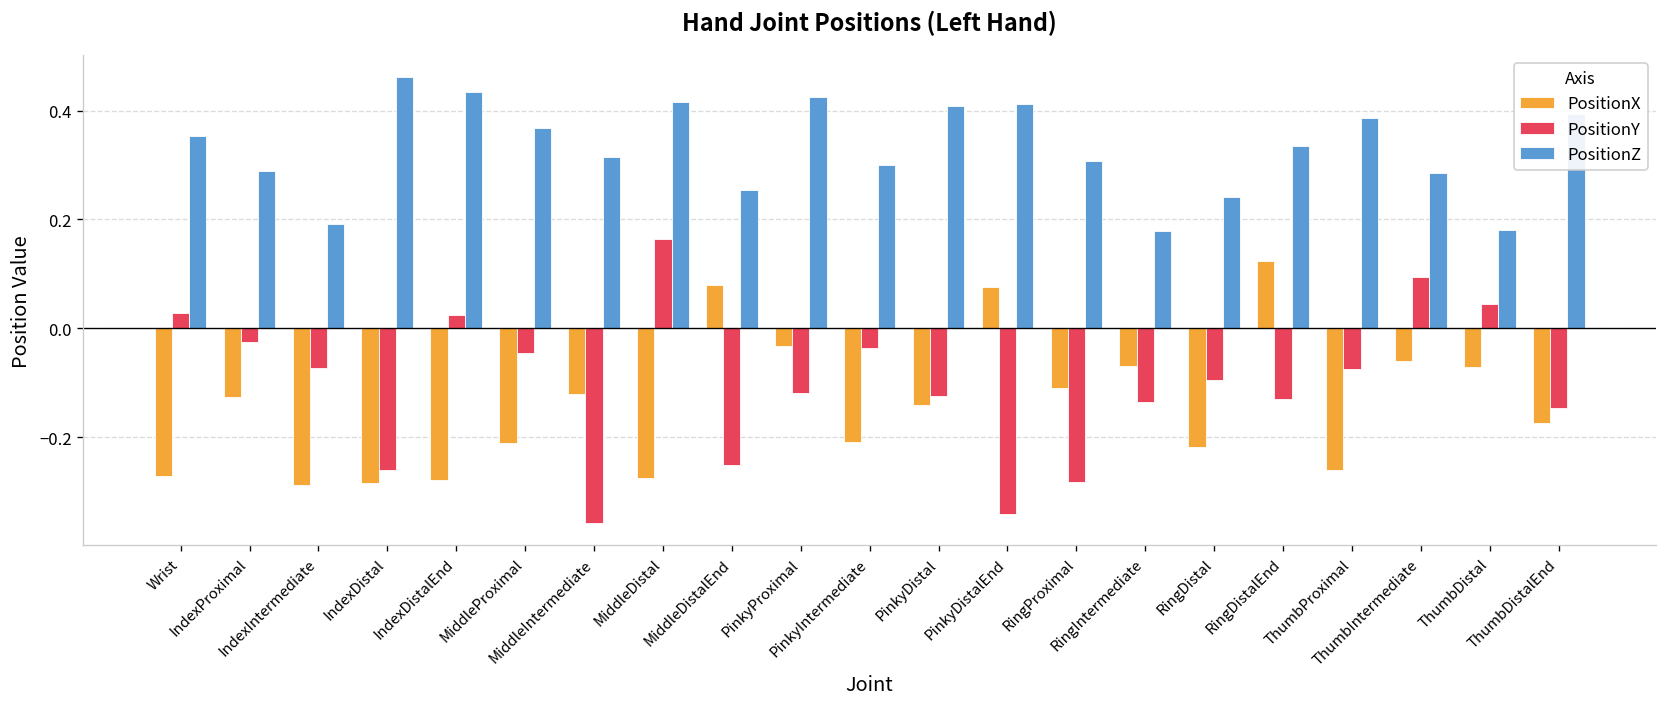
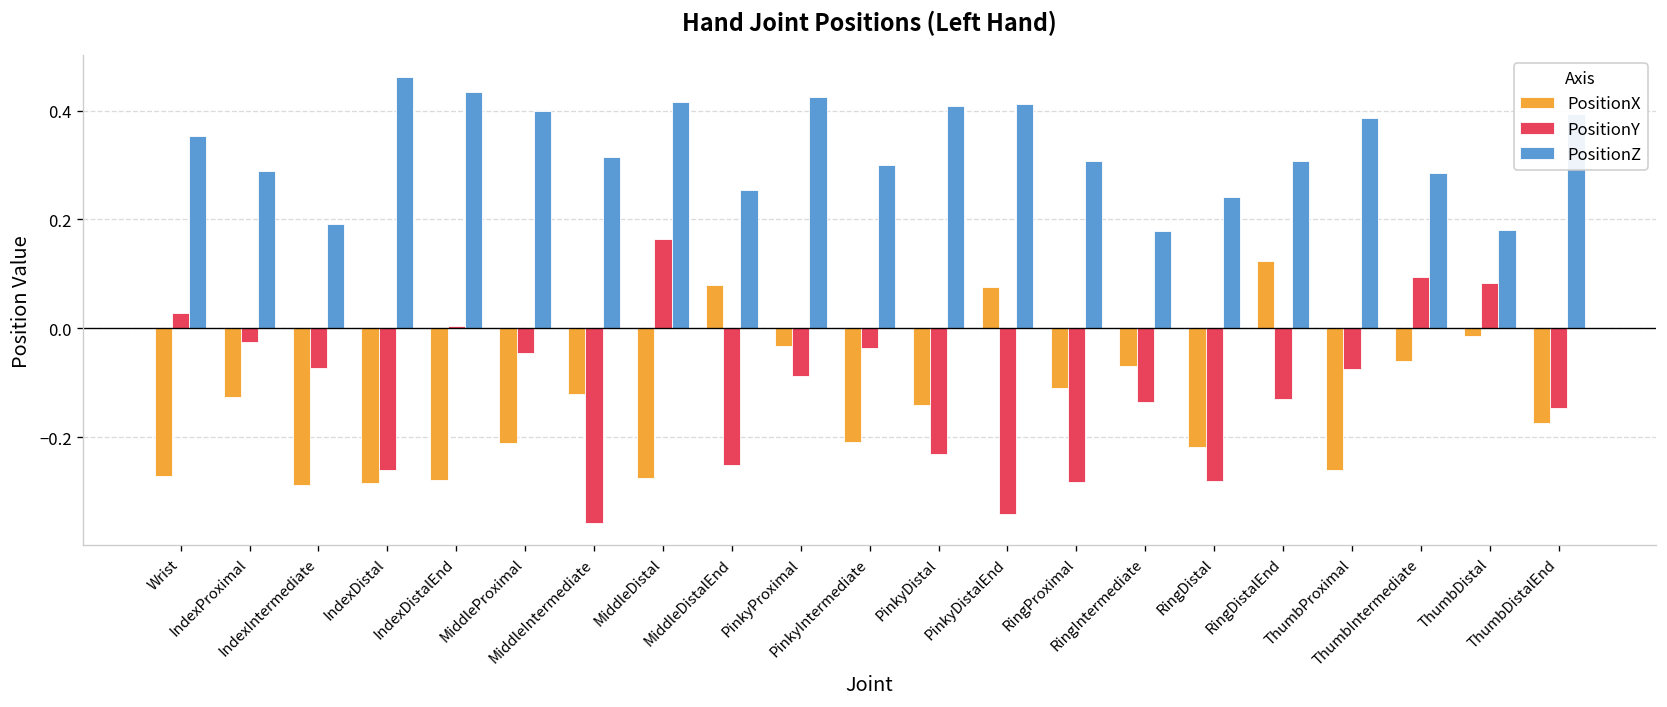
  {
    "PositionX": {
      "Wrist": -0.27,
      "IndexProximal": -0.13,
      "IndexIntermediate": -0.29,
      "IndexDistal": -0.28,
      "IndexDistalEnd": -0.28,
      "MiddleProximal": -0.21,
      "MiddleIntermediate": -0.12,
      "MiddleDistal": -0.27,
      "MiddleDistalEnd": 0.08,
      "PinkyProximal": -0.03,
      "PinkyIntermediate": -0.21,
      "PinkyDistal": -0.14,
      "PinkyDistalEnd": 0.08,
      "RingProximal": -0.11,
      "RingIntermediate": -0.07,
      "RingDistal": -0.22,
      "RingDistalEnd": 0.12,
      "ThumbProximal": -0.26,
      "ThumbIntermediate": -0.06,
-     "ThumbDistal": -0.07,
+     "ThumbDistal": -0.01,
      "ThumbDistalEnd": -0.17
    },
    "PositionY": {
      "Wrist": 0.03,
      "IndexProximal": -0.02,
      "IndexIntermediate": -0.07,
      "IndexDistal": -0.26,
-     "IndexDistalEnd": 0.02,
+     "IndexDistalEnd": 0.00,
      "MiddleProximal": -0.05,
      "MiddleIntermediate": -0.36,
      "MiddleDistal": 0.16,
      "MiddleDistalEnd": -0.25,
-     "PinkyProximal": -0.12,
+     "PinkyProximal": -0.09,
      "PinkyIntermediate": -0.04,
-     "PinkyDistal": -0.12,
+     "PinkyDistal": -0.23,
      "PinkyDistalEnd": -0.34,
      "RingProximal": -0.28,
      "RingIntermediate": -0.13,
-     "RingDistal": -0.09,
+     "RingDistal": -0.28,
      "RingDistalEnd": -0.13,
      "ThumbProximal": -0.07,
      "ThumbIntermediate": 0.09,
-     "ThumbDistal": 0.05,
+     "ThumbDistal": 0.08,
      "ThumbDistalEnd": -0.15
    },
    "PositionZ": {
      "Wrist": 0.35,
      "IndexProximal": 0.29,
      "IndexIntermediate": 0.19,
      "IndexDistal": 0.46,
      "IndexDistalEnd": 0.43,
-     "MiddleProximal": 0.37,
+     "MiddleProximal": 0.40,
      "MiddleIntermediate": 0.31,
      "MiddleDistal": 0.42,
      "MiddleDistalEnd": 0.25,
      "PinkyProximal": 0.43,
      "PinkyIntermediate": 0.30,
      "PinkyDistal": 0.41,
      "PinkyDistalEnd": 0.41,
      "RingProximal": 0.31,
      "RingIntermediate": 0.18,
      "RingDistal": 0.24,
-     "RingDistalEnd": 0.33,
+     "RingDistalEnd": 0.31,
      "ThumbProximal": 0.39,
      "ThumbIntermediate": 0.28,
      "ThumbDistal": 0.18
    }
  }
